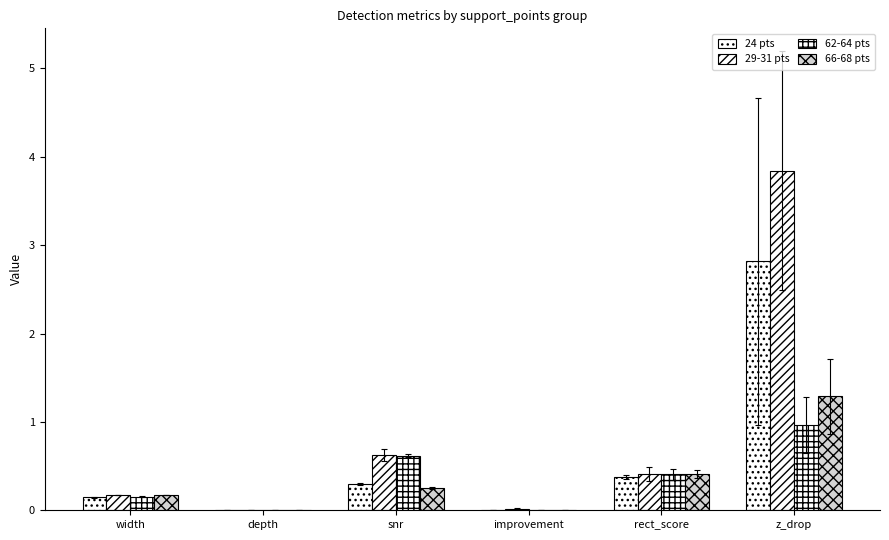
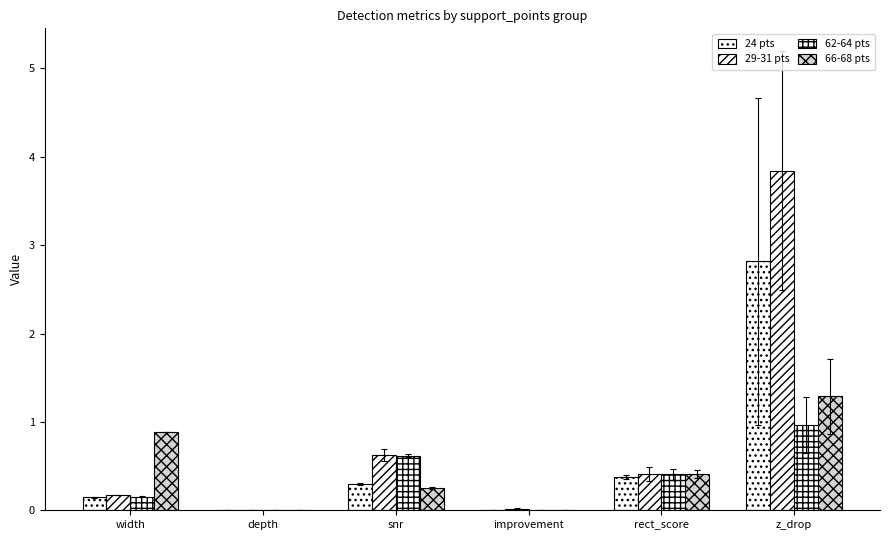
  {
    "66-68 pts": {
-     "width": 0.2,
+     "width": 0.9,
      "snr": 0.3,
      "improvement": 0.0,
      "rect_score": 0.4,
      "z_drop": 1.3
    }
  }
